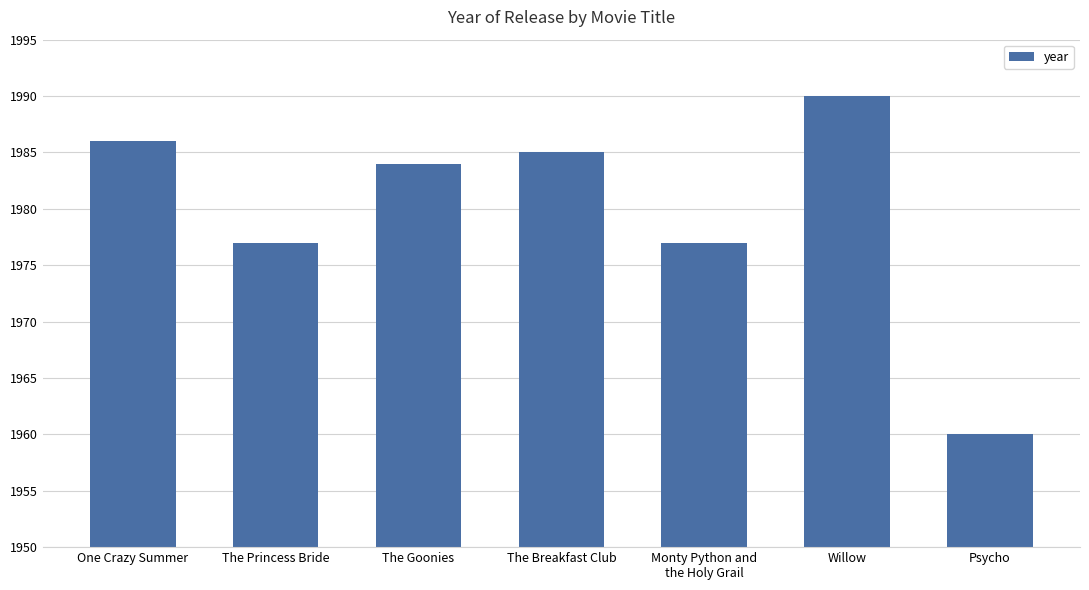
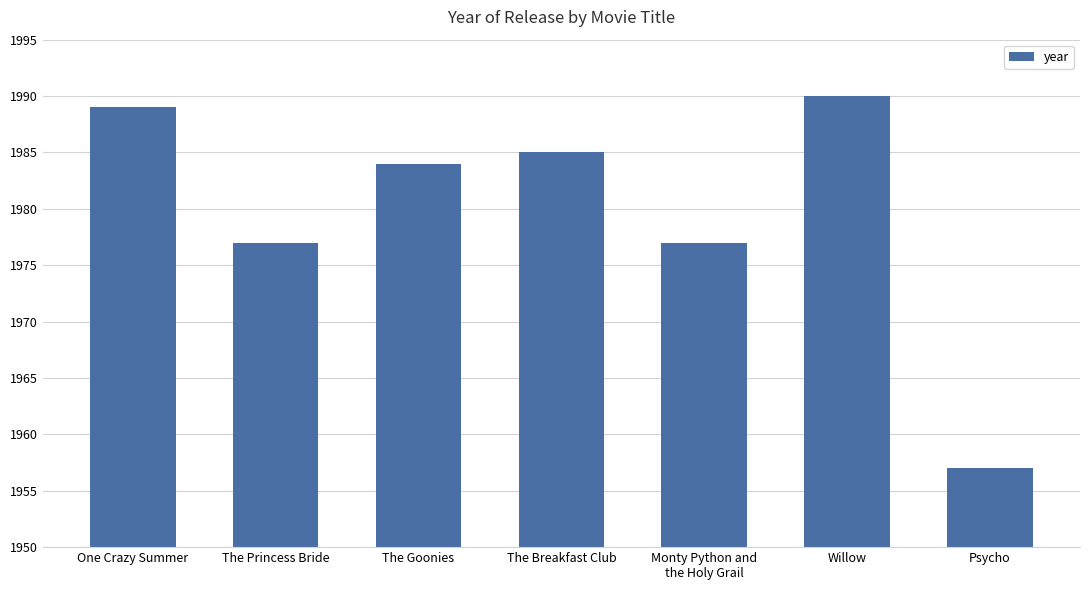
  {
-   "One Crazy Summer": 1986,
+   "One Crazy Summer": 1989,
    "The Princess Bride": 1977,
    "The Goonies": 1984,
    "The Breakfast Club": 1985,
    "Monty Python and the Holy Grail": 1977,
    "Willow": 1990,
-   "Psycho": 1960
+   "Psycho": 1957
  }
